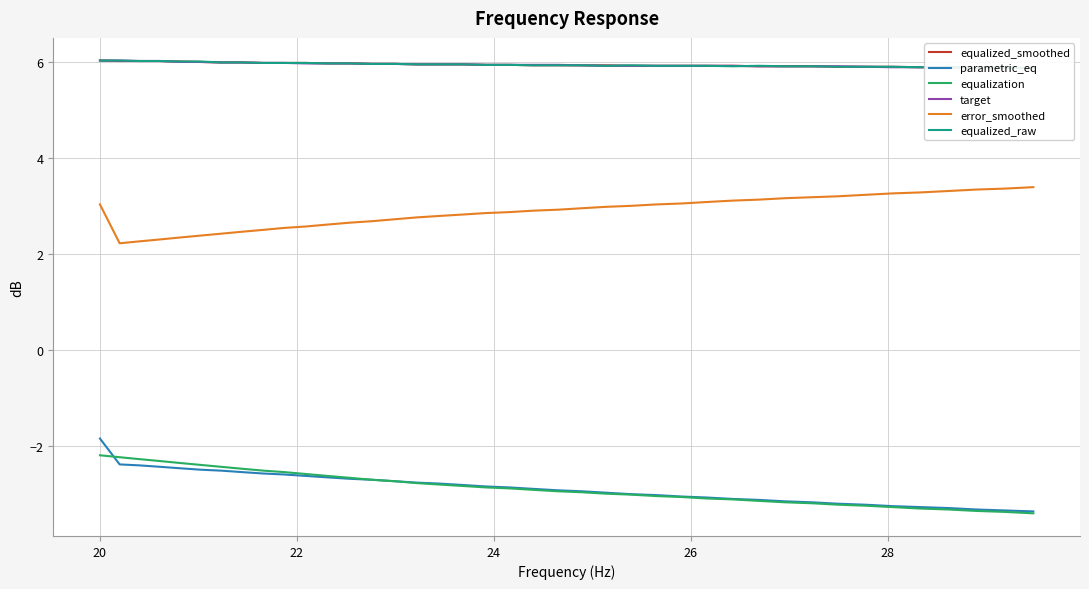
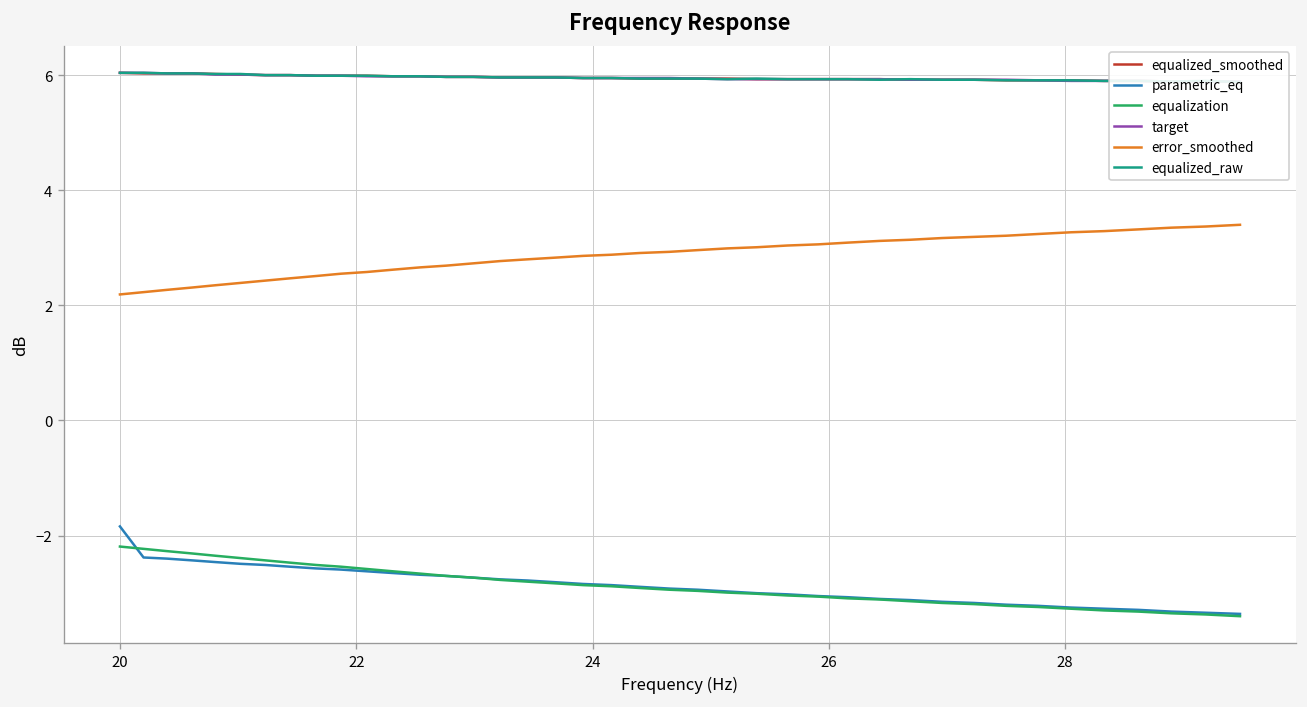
  {
    "parametric_eq": {
      "20": -1.8
    },
    "error_smoothed": {
-     "20": 3.0
+     "20": 2.2
    }
  }
